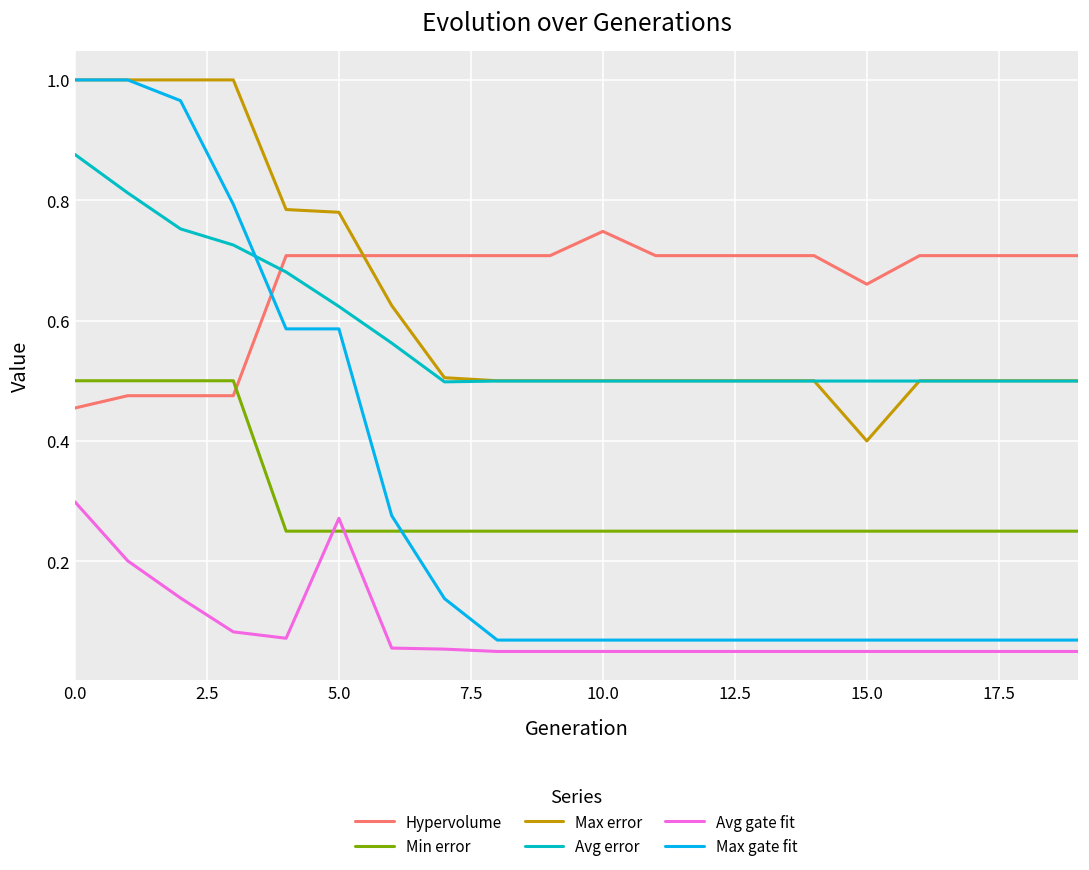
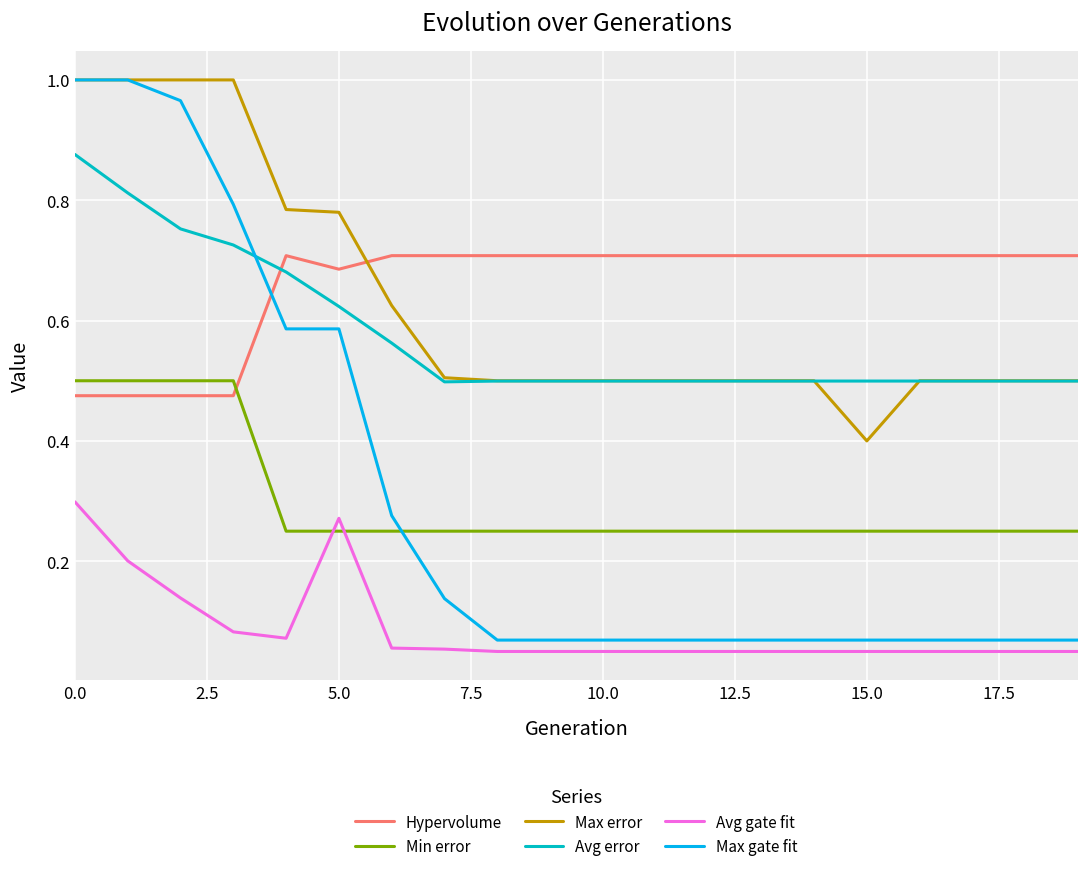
  {
    "Hypervolume": {
-     "0.0": 0.45,
-     "5.0": 0.71,
-     "10.0": 0.75,
-     "15.0": 0.66
+     "0.0": 0.48,
+     "5.0": 0.69,
+     "10.0": 0.71,
+     "15.0": 0.71
    },
    "Min error": {
      "0.0": 0.50,
      "5.0": 0.25,
      "10.0": 0.25,
      "15.0": 0.25
    },
    "Max error": {
      "5.0": 0.78,
      "15.0": 0.40
    },
    "Avg gate fit": {
      "0.0": 0.30,
      "5.0": 0.27,
      "10.0": 0.05,
      "15.0": 0.05
    }
  }
